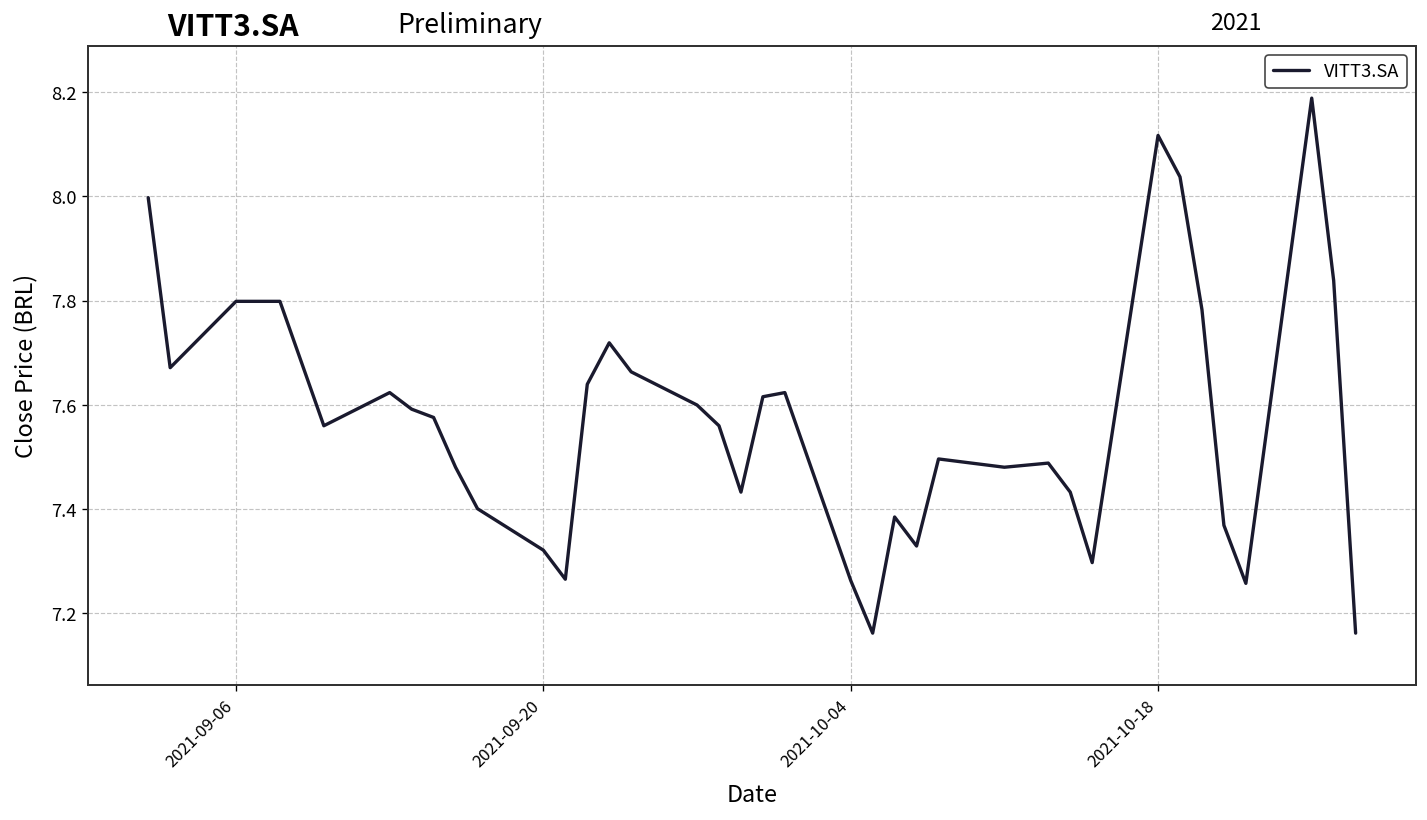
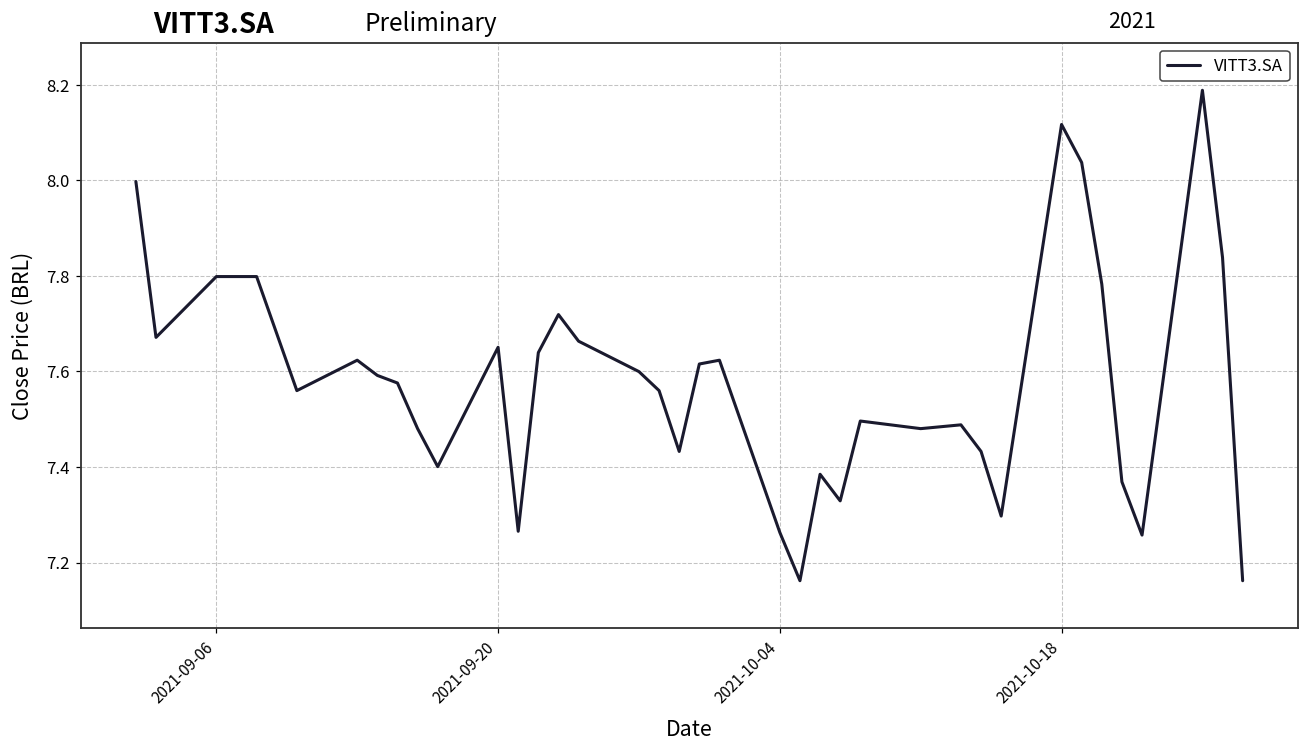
  {
    "2021-09-06": 7.80,
-   "2021-09-20": 7.32,
+   "2021-09-20": 7.65,
    "2021-10-04": 7.26,
    "2021-10-18": 8.12
  }
